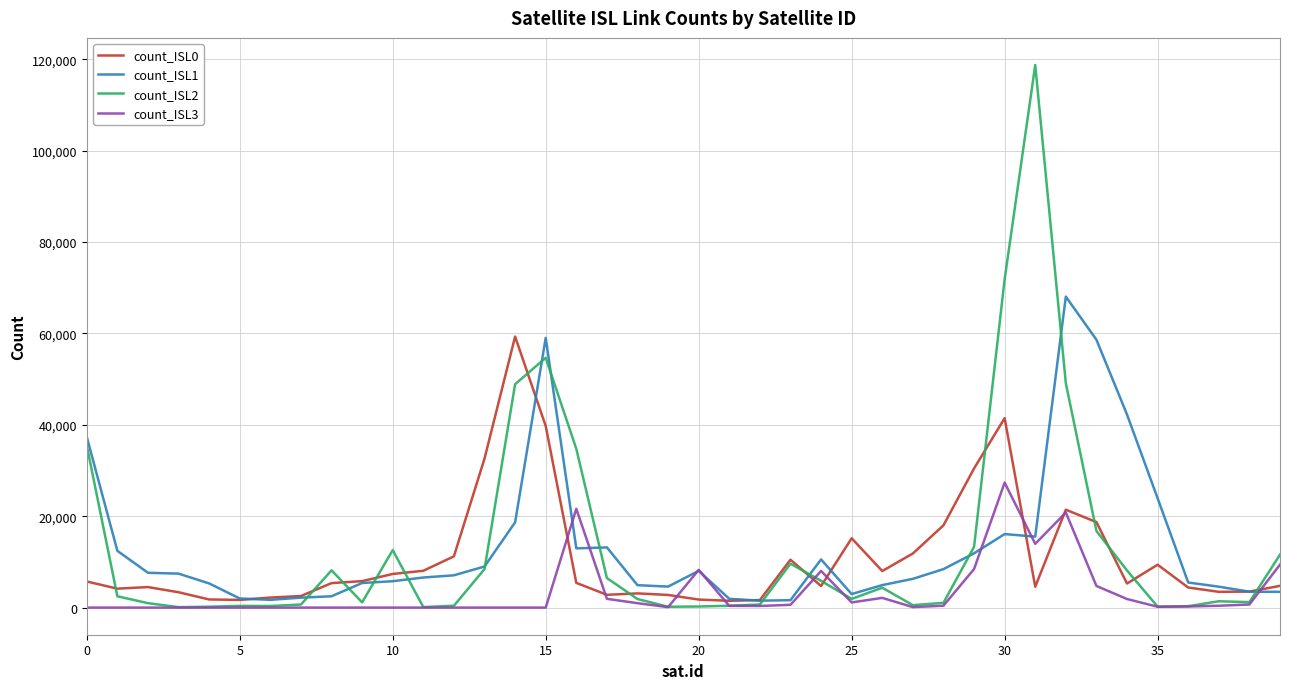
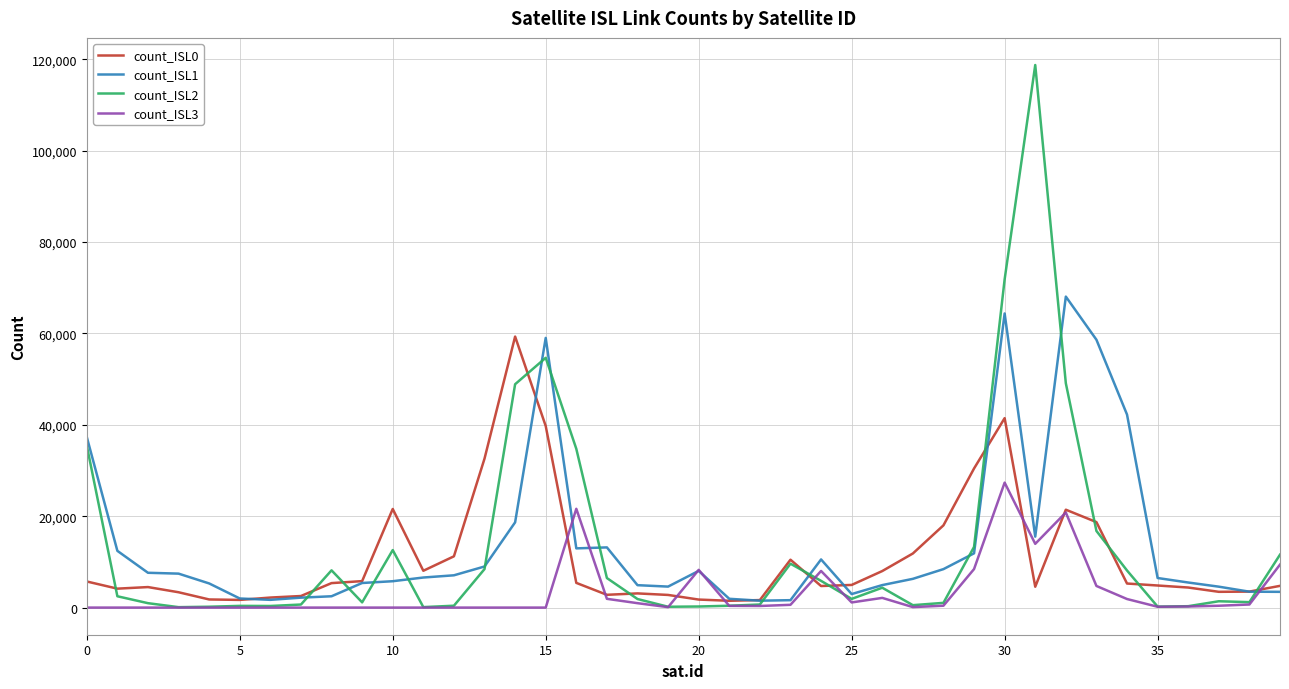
  {
    "count_ISL0": {
      "0": "6,000",
-     "10": "7,000",
+     "10": "22,000",
      "15": "40,000",
      "20": "2,000",
-     "25": "15,000",
+     "25": "5,000",
      "30": "41,000",
-     "35": "9,000"
+     "35": "5,000"
    },
    "count_ISL1": {
      "0": "37,000",
      "10": "6,000",
      "15": "59,000",
      "25": "3,000",
-     "30": "16,000",
-     "35": "24,000"
+     "30": "64,000",
+     "35": "6,000"
    },
    "count_ISL2": {
      "0": "35,000",
      "10": "13,000",
      "15": "55,000",
      "20": "0",
      "25": "2,000",
      "30": "72,000"
    },
    "count_ISL3": {
      "0": "0",
      "10": "0",
      "15": "0",
      "25": "1,000",
      "30": "27,000"
    }
  }
